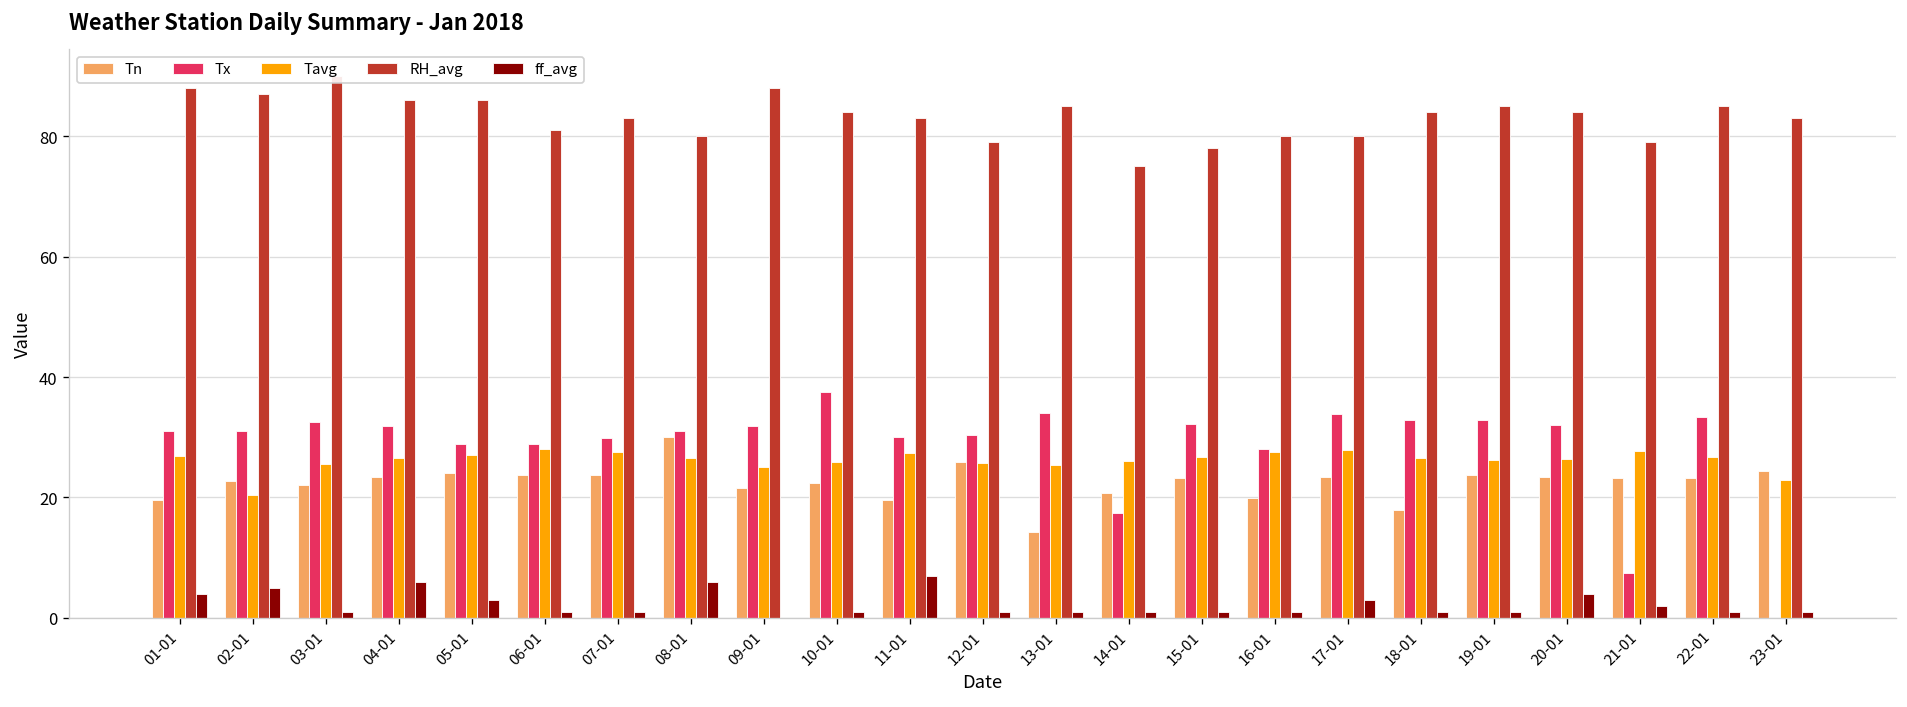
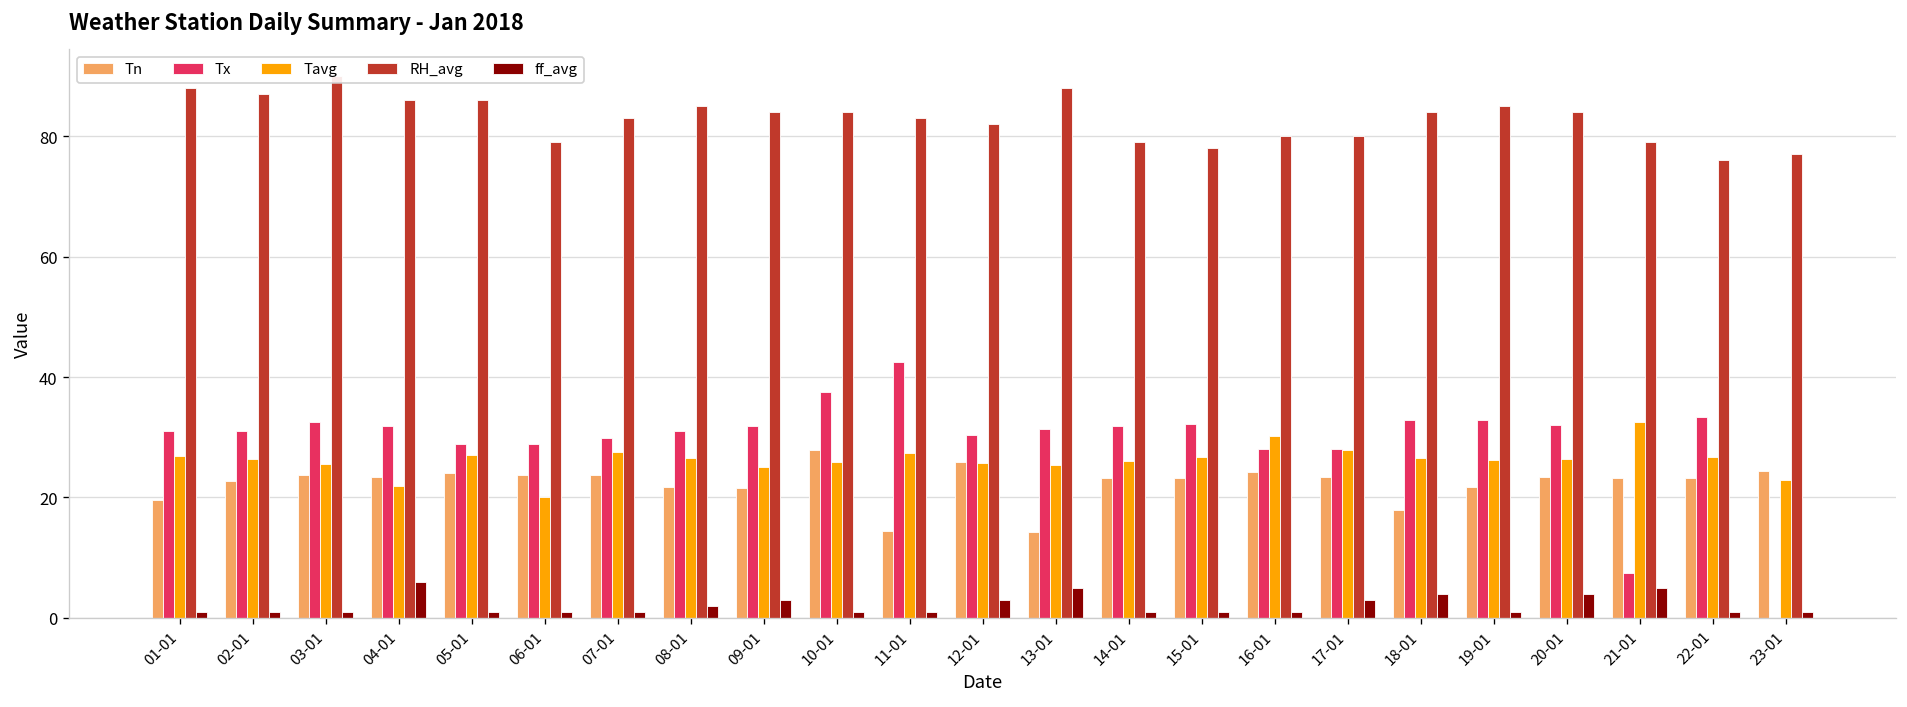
  {
    "Tn": {
      "01-01": 20,
      "02-01": 23,
-     "03-01": 22,
+     "03-01": 24,
      "04-01": 23,
      "05-01": 24,
      "06-01": 24,
      "07-01": 24,
-     "08-01": 30,
+     "08-01": 22,
      "09-01": 22,
-     "10-01": 22,
-     "11-01": 20,
+     "10-01": 28,
+     "11-01": 14,
      "12-01": 26,
      "13-01": 14,
-     "14-01": 21,
+     "14-01": 23,
      "15-01": 23,
-     "16-01": 20,
+     "16-01": 24,
      "17-01": 23,
      "18-01": 18,
-     "19-01": 24,
+     "19-01": 22,
      "20-01": 23,
      "21-01": 23,
      "22-01": 23,
      "23-01": 24
    },
    "Tx": {
      "01-01": 31,
      "02-01": 31,
      "03-01": 33,
      "04-01": 32,
      "05-01": 29,
      "06-01": 29,
      "07-01": 30,
      "08-01": 31,
      "09-01": 32,
      "10-01": 38,
-     "11-01": 30,
+     "11-01": 43,
      "12-01": 30,
-     "13-01": 34,
-     "14-01": 17,
+     "13-01": 31,
+     "14-01": 32,
      "15-01": 32,
      "16-01": 28,
-     "17-01": 34,
+     "17-01": 28,
      "18-01": 33,
      "19-01": 33,
      "20-01": 32,
      "21-01": 7,
      "22-01": 33,
      "23-01": 0
    },
    "Tavg": {
      "01-01": 27,
-     "02-01": 20,
+     "02-01": 26,
      "03-01": 26,
-     "04-01": 27,
+     "04-01": 22,
      "05-01": 27,
-     "06-01": 28,
+     "06-01": 20,
      "07-01": 28,
      "08-01": 27,
      "09-01": 25,
      "10-01": 26,
      "11-01": 27,
      "12-01": 26,
      "13-01": 25,
      "14-01": 26,
      "15-01": 27,
-     "16-01": 28,
+     "16-01": 30,
      "17-01": 28,
      "18-01": 27,
      "19-01": 26,
      "20-01": 26,
-     "21-01": 28,
+     "21-01": 33,
      "22-01": 27,
      "23-01": 23
    },
    "RH_avg": {
      "01-01": 88,
      "02-01": 87,
      "04-01": 86,
      "05-01": 86,
-     "06-01": 81,
+     "06-01": 79,
      "07-01": 83,
-     "08-01": 80,
-     "09-01": 88,
+     "08-01": 85,
+     "09-01": 84,
      "10-01": 84,
      "11-01": 83,
-     "12-01": 79,
-     "13-01": 85,
-     "14-01": 75,
+     "12-01": 82,
+     "13-01": 88,
+     "14-01": 79,
      "15-01": 78,
      "16-01": 80,
      "17-01": 80,
      "18-01": 84,
      "19-01": 85,
      "20-01": 84,
      "21-01": 79,
-     "22-01": 85,
-     "23-01": 83
+     "22-01": 76,
+     "23-01": 77
    },
    "ff_avg": {
-     "01-01": 4,
-     "02-01": 5,
+     "01-01": 1,
+     "02-01": 1,
      "03-01": 1,
      "04-01": 6,
-     "05-01": 3,
+     "05-01": 1,
      "06-01": 1,
      "07-01": 1,
-     "08-01": 6,
-     "09-01": 0,
+     "08-01": 2,
+     "09-01": 3,
      "10-01": 1,
-     "11-01": 7,
-     "12-01": 1,
-     "13-01": 1,
+     "11-01": 1,
+     "12-01": 3,
+     "13-01": 5,
      "14-01": 1,
      "15-01": 1,
      "16-01": 1,
      "17-01": 3,
-     "18-01": 1,
+     "18-01": 4,
      "19-01": 1,
      "20-01": 4,
-     "21-01": 2,
+     "21-01": 5,
      "22-01": 1,
      "23-01": 1
    }
  }
